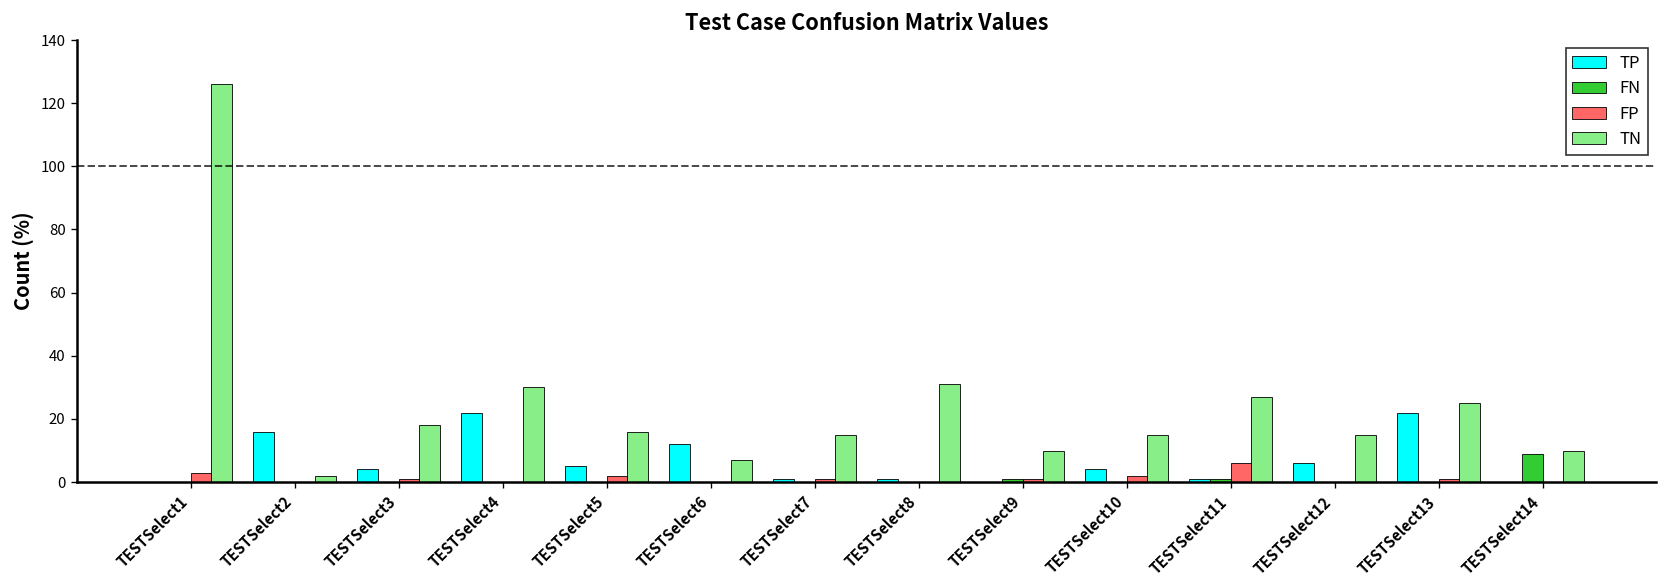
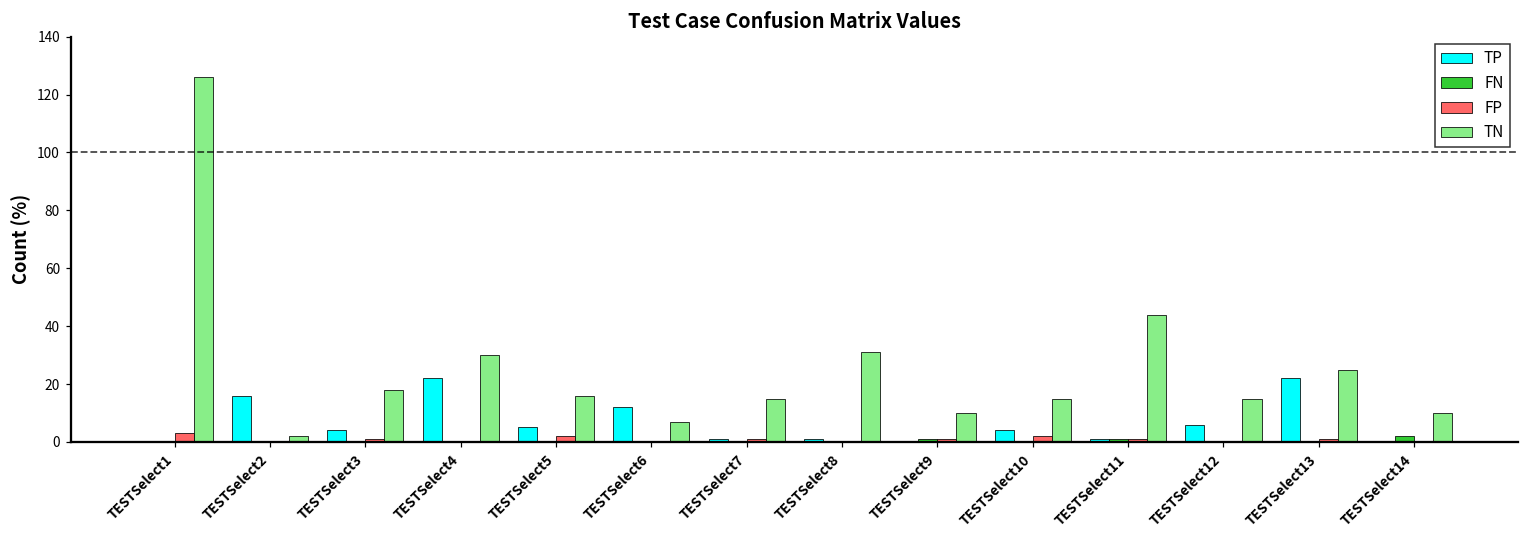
  {
    "TP": {
      "TESTSelect1": 0,
      "TESTSelect2": 16,
      "TESTSelect3": 4,
      "TESTSelect4": 22,
      "TESTSelect5": 5,
      "TESTSelect6": 12,
      "TESTSelect7": 1,
      "TESTSelect8": 1,
      "TESTSelect9": 0,
      "TESTSelect10": 4,
      "TESTSelect11": 1,
      "TESTSelect12": 6,
      "TESTSelect13": 22,
      "TESTSelect14": 0
    },
    "FN": {
      "TESTSelect1": 0,
      "TESTSelect2": 0,
      "TESTSelect3": 0,
      "TESTSelect4": 0,
      "TESTSelect5": 0,
      "TESTSelect6": 0,
      "TESTSelect7": 0,
      "TESTSelect8": 0,
      "TESTSelect9": 1,
      "TESTSelect10": 0,
      "TESTSelect11": 1,
      "TESTSelect12": 0,
      "TESTSelect13": 0,
-     "TESTSelect14": 9
+     "TESTSelect14": 2
    },
    "FP": {
      "TESTSelect1": 3,
      "TESTSelect2": 0,
      "TESTSelect3": 1,
      "TESTSelect4": 0,
      "TESTSelect5": 2,
      "TESTSelect6": 0,
      "TESTSelect7": 1,
      "TESTSelect8": 0,
      "TESTSelect9": 1,
      "TESTSelect10": 2,
-     "TESTSelect11": 6,
+     "TESTSelect11": 1,
      "TESTSelect12": 0,
      "TESTSelect13": 1,
      "TESTSelect14": 0
    },
    "TN": {
      "TESTSelect1": 126,
      "TESTSelect2": 2,
      "TESTSelect3": 18,
      "TESTSelect4": 30,
      "TESTSelect5": 16,
      "TESTSelect6": 7,
      "TESTSelect7": 15,
      "TESTSelect8": 31,
      "TESTSelect9": 10,
      "TESTSelect10": 15,
-     "TESTSelect11": 27,
+     "TESTSelect11": 44,
      "TESTSelect12": 15,
      "TESTSelect13": 25,
      "TESTSelect14": 10
    }
  }
